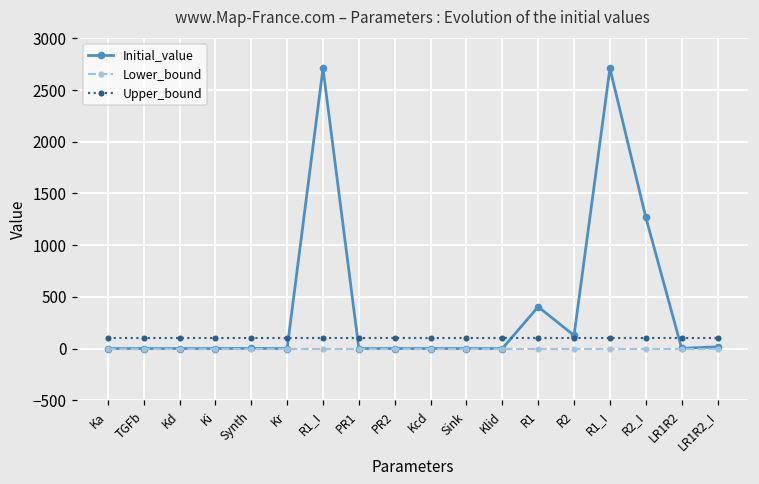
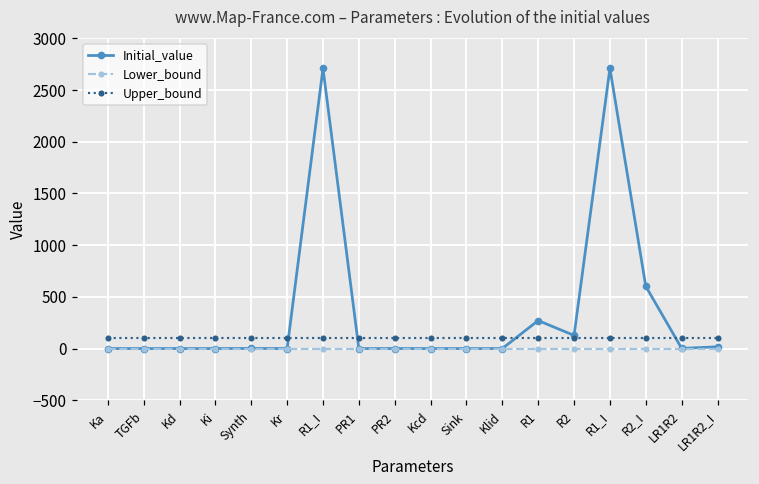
  {
    "Initial_value": {
-     "R1": 400,
+     "R1": 300,
      "R2": 100,
-     "R2_I": 1300
+     "R2_I": 600
    },
    "Lower_bound": {
      "R1": 0,
      "R2": 0,
      "R2_I": 0
    },
    "Upper_bound": {
      "Ka": 100,
      "TGFb": 100,
      "Kd": 100,
      "Ki": 100,
      "Synth": 100,
      "Kr": 100,
      "PR1": 100,
      "PR2": 100,
      "Kcd": 100,
      "Sink": 100,
      "Klid": 100,
      "R1": 100,
      "R2": 100,
      "R2_I": 100,
      "LR1R2": 100,
      "LR1R2_I": 100
    }
  }
